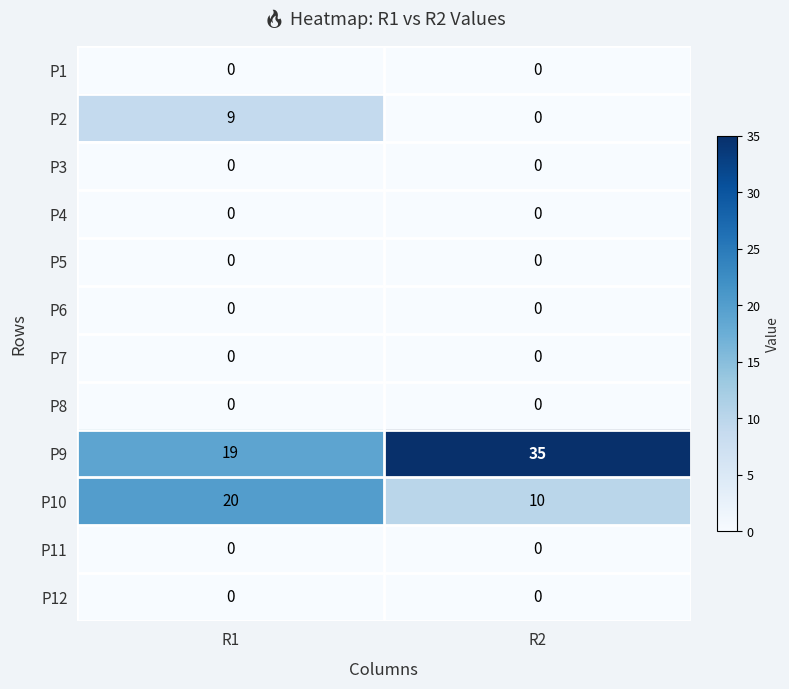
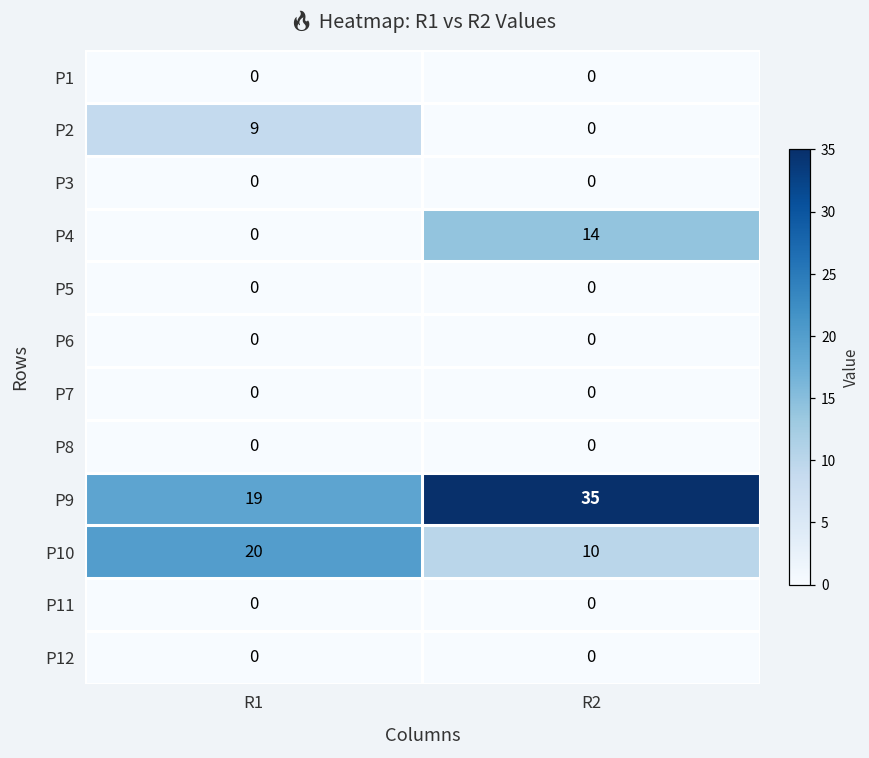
  {
    "P1": {
      "R1": 0,
      "R2": 0
    },
    "P2": {
      "R1": 9,
      "R2": 0
    },
    "P3": {
      "R1": 0,
      "R2": 0
    },
    "P4": {
      "R1": 0,
-     "R2": 0
+     "R2": 14
    },
    "P5": {
      "R1": 0,
      "R2": 0
    },
    "P6": {
      "R1": 0,
      "R2": 0
    },
    "P7": {
      "R1": 0,
      "R2": 0
    },
    "P8": {
      "R1": 0,
      "R2": 0
    },
    "P9": {
      "R1": 19,
      "R2": 35
    },
    "P10": {
      "R1": 20,
      "R2": 10
    },
    "P11": {
      "R1": 0,
      "R2": 0
    },
    "P12": {
      "R1": 0,
      "R2": 0
    }
  }
